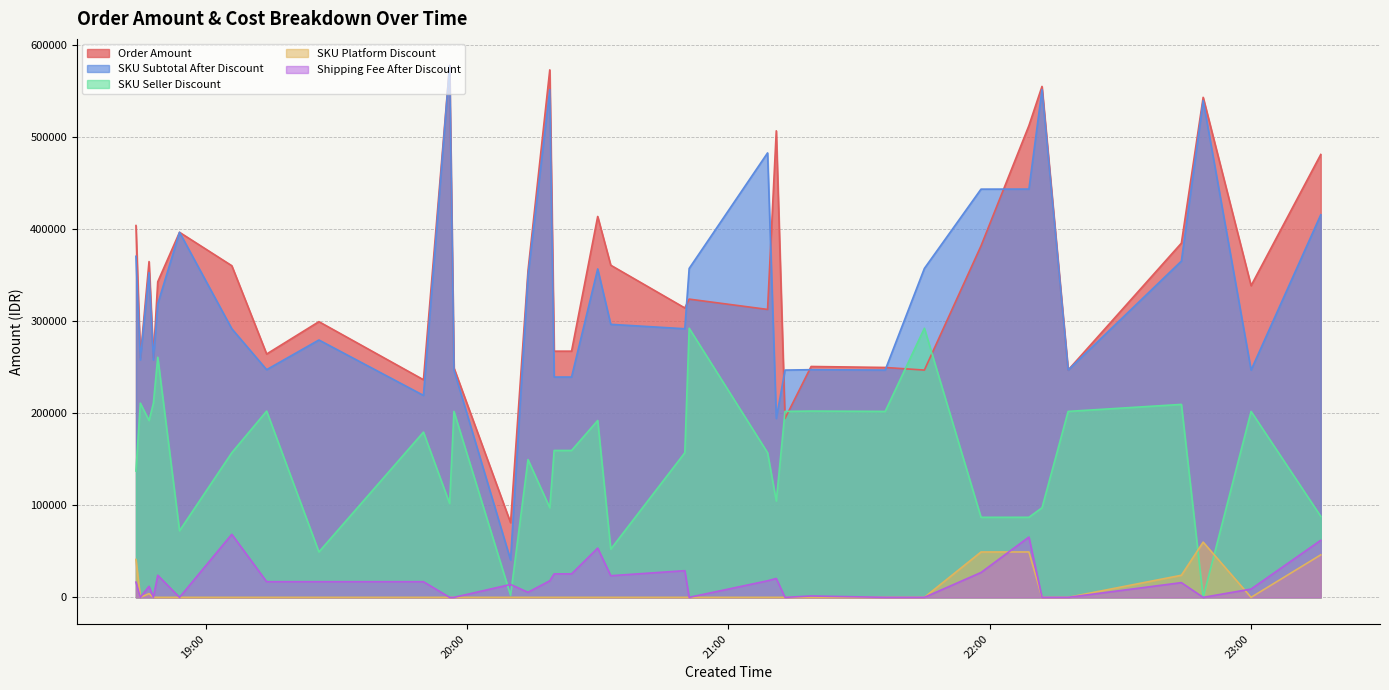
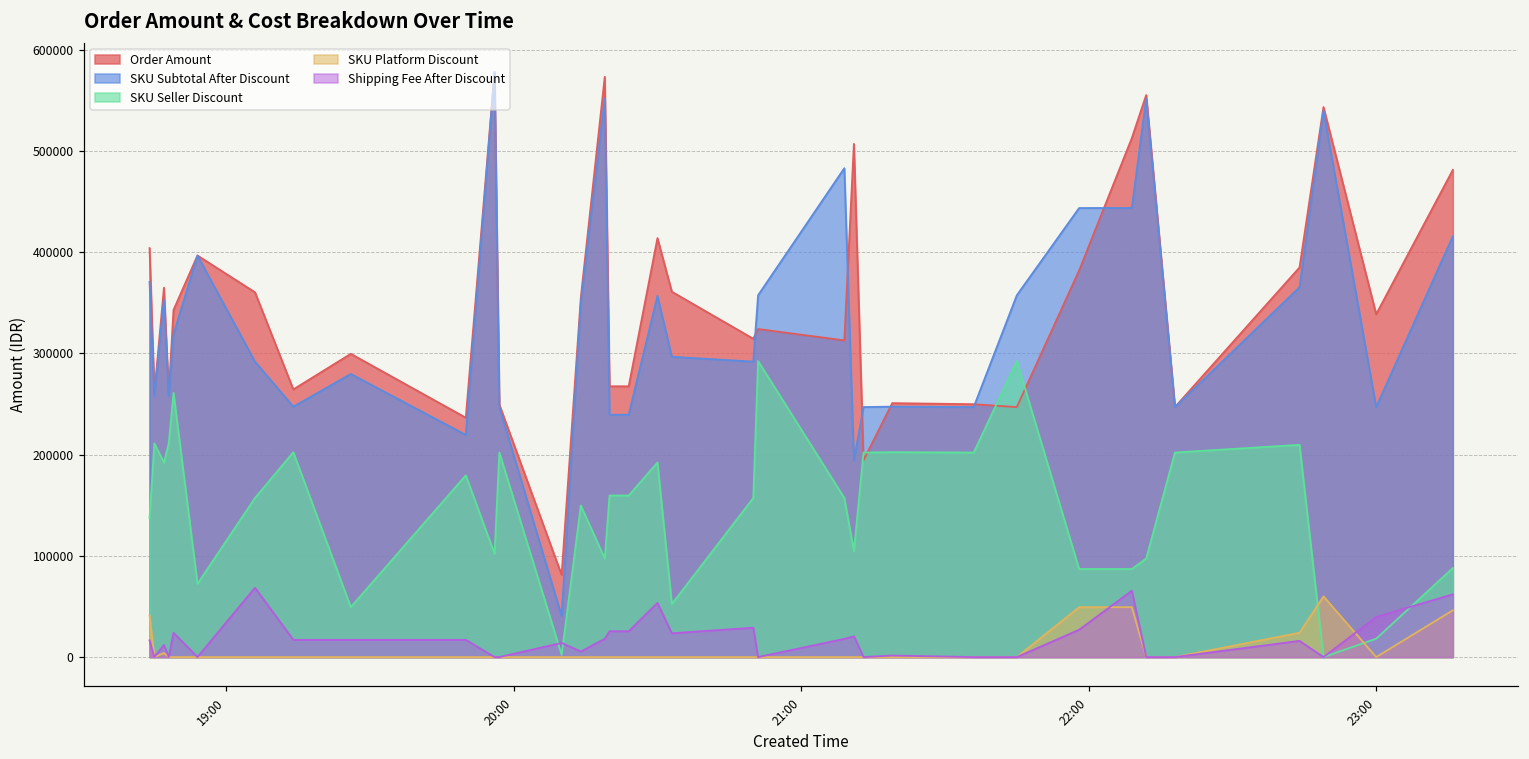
  {
    "Order Amount": {
      "23:00": 340000
    },
    "SKU Subtotal After Discount": {
      "23:00": 250000
    },
    "SKU Seller Discount": {
-     "23:00": 200000
+     "23:00": 20000
    },
    "SKU Platform Discount": {
      "23:00": 0
    },
    "Shipping Fee After Discount": {
-     "23:00": 10000
+     "23:00": 40000
    }
  }
